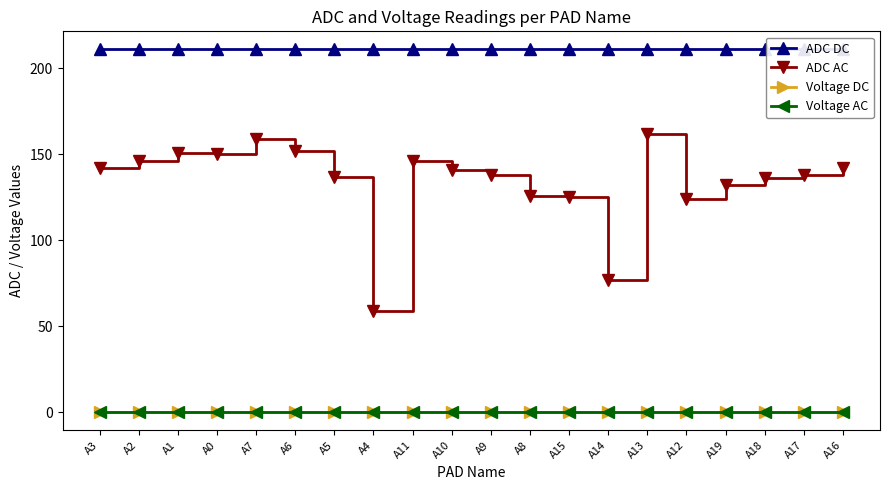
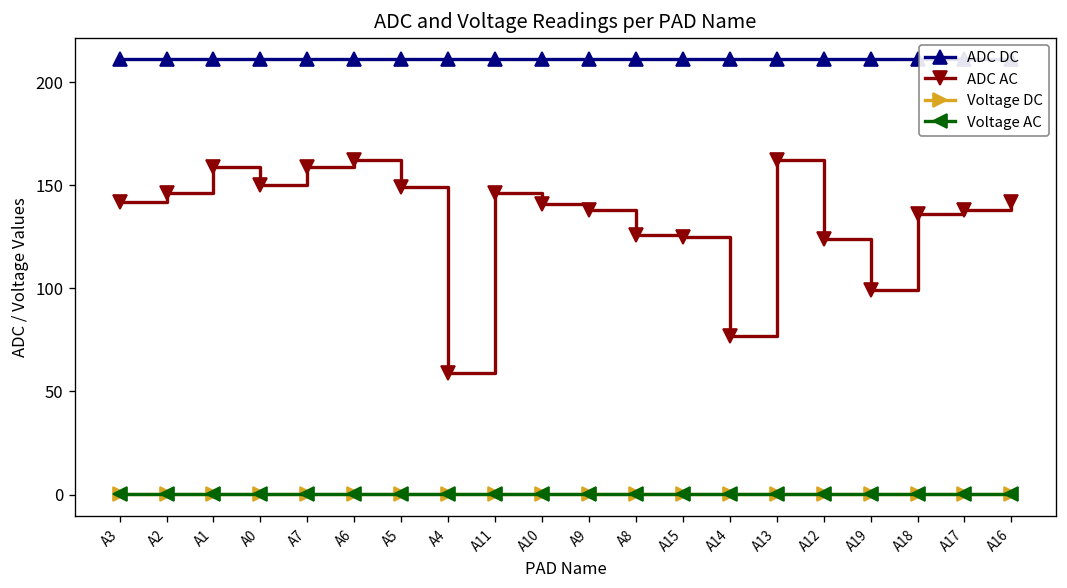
  {
    "ADC DC": {
      "A3": 211,
      "A2": 211,
      "A1": 211,
      "A0": 211,
      "A7": 211,
      "A6": 211,
      "A5": 211,
      "A4": 211,
      "A11": 211,
      "A10": 211,
      "A9": 211,
      "A8": 211,
      "A15": 211,
      "A14": 211,
      "A13": 211,
      "A12": 211,
      "A19": 211,
      "A18": 211
    },
    "ADC AC": {
      "A3": 142,
      "A2": 146,
-     "A1": 151,
+     "A1": 159,
      "A0": 150,
      "A7": 159,
-     "A6": 152,
-     "A5": 137,
+     "A6": 162,
+     "A5": 149,
      "A4": 59,
      "A11": 146,
      "A10": 141,
      "A9": 138,
      "A8": 126,
      "A15": 125,
      "A14": 77,
      "A13": 162,
      "A12": 124,
-     "A19": 132,
+     "A19": 99,
      "A18": 136,
      "A17": 138,
      "A16": 142
    },
    "Voltage AC": {
      "A3": 0,
      "A2": 0,
      "A1": 0,
      "A0": 0,
      "A7": 0,
      "A6": 0,
      "A5": 0,
      "A4": 0,
      "A11": 0,
      "A10": 0,
      "A9": 0,
      "A8": 0,
      "A15": 0,
      "A14": 0,
      "A13": 0,
      "A12": 0,
      "A19": 0,
      "A18": 0,
      "A17": 0,
      "A16": 0
    }
  }
